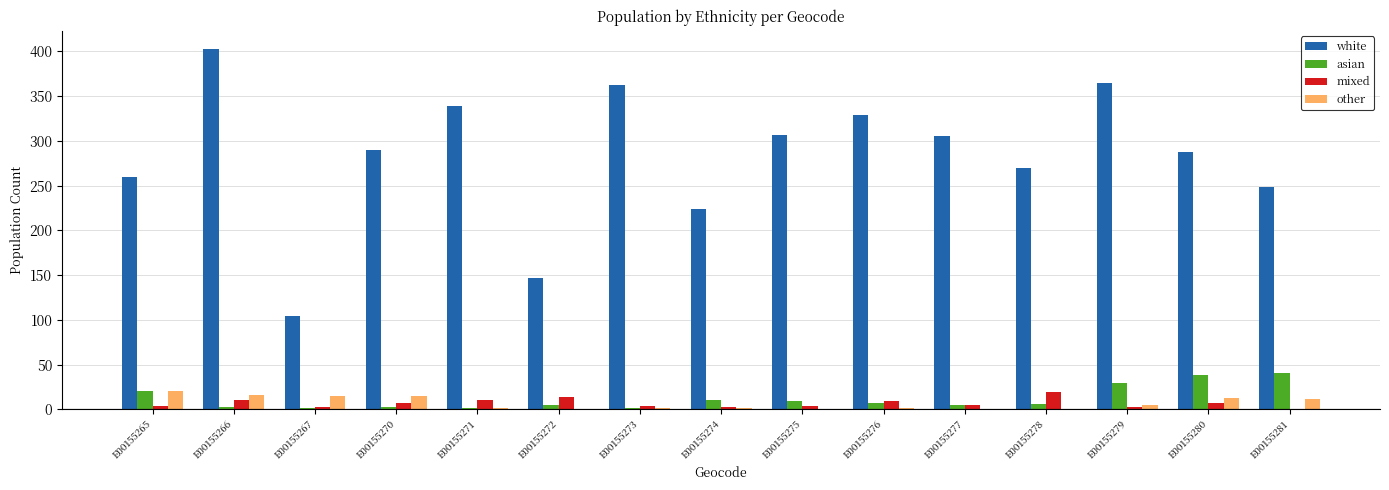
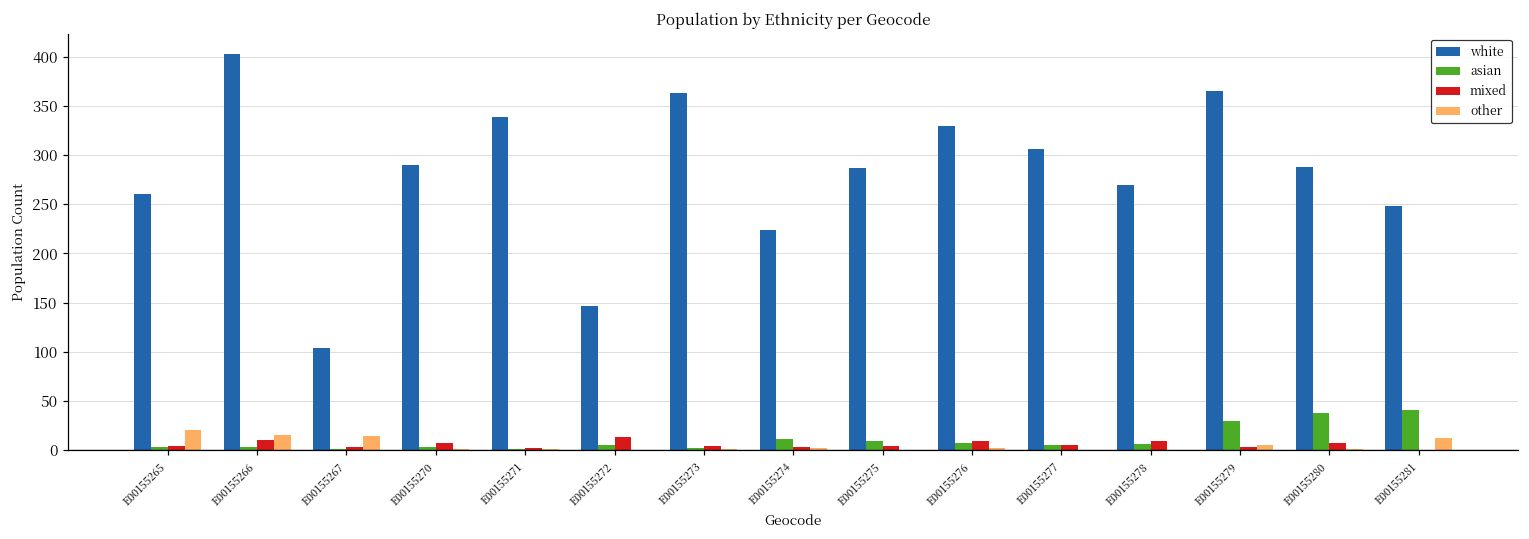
  {
    "white": {
      "E00155265": 260,
      "E00155266": 400,
      "E00155267": 100,
      "E00155270": 290,
      "E00155271": 340,
      "E00155272": 150,
      "E00155273": 360,
      "E00155274": 220,
-     "E00155275": 310,
+     "E00155275": 290,
      "E00155276": 330,
      "E00155277": 310,
      "E00155278": 270,
      "E00155279": 370,
      "E00155280": 290,
      "E00155281": 250
    },
    "asian": {
-     "E00155265": 20,
+     "E00155265": 0,
      "E00155266": 0,
      "E00155270": 0,
      "E00155272": 10,
      "E00155274": 10,
      "E00155275": 10,
      "E00155276": 10,
      "E00155277": 10,
      "E00155278": 10,
      "E00155279": 30,
      "E00155280": 40,
      "E00155281": 40
    },
    "mixed": {
      "E00155265": 0,
      "E00155266": 10,
      "E00155267": 0,
      "E00155270": 10,
-     "E00155271": 10,
+     "E00155271": 0,
      "E00155272": 10,
      "E00155273": 0,
      "E00155274": 0,
      "E00155275": 0,
      "E00155276": 10,
      "E00155277": 10,
-     "E00155278": 20,
+     "E00155278": 10,
      "E00155279": 0,
      "E00155280": 10,
      "E00155281": 0
    },
    "other": {
      "E00155265": 20,
      "E00155266": 20,
      "E00155267": 20,
-     "E00155270": 20,
+     "E00155270": 0,
      "E00155272": 0,
      "E00155275": 0,
      "E00155277": 0,
      "E00155278": 0,
      "E00155279": 10,
-     "E00155280": 10,
+     "E00155280": 0,
      "E00155281": 10
    }
  }
